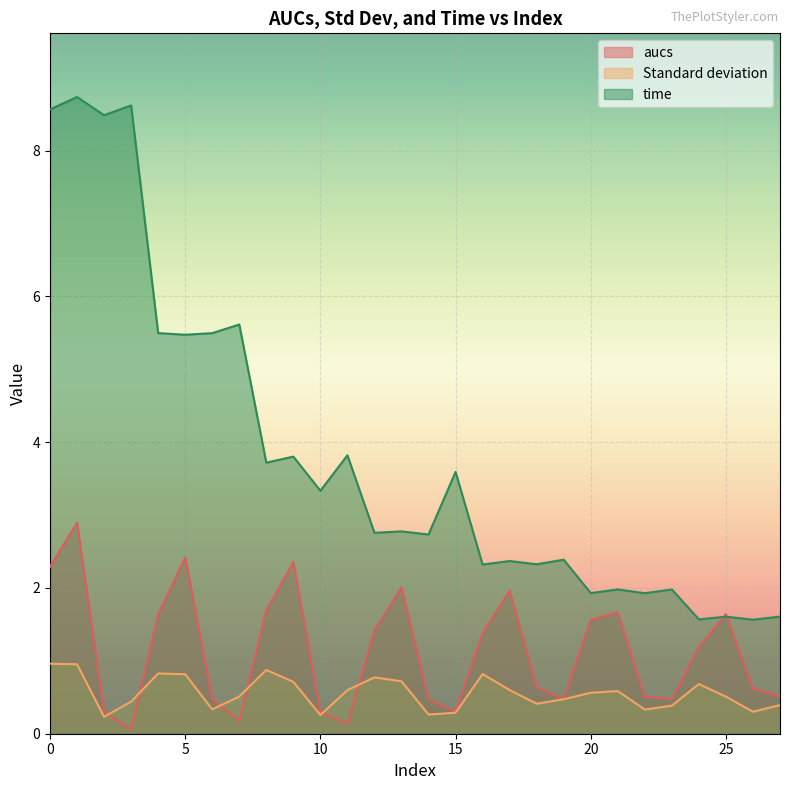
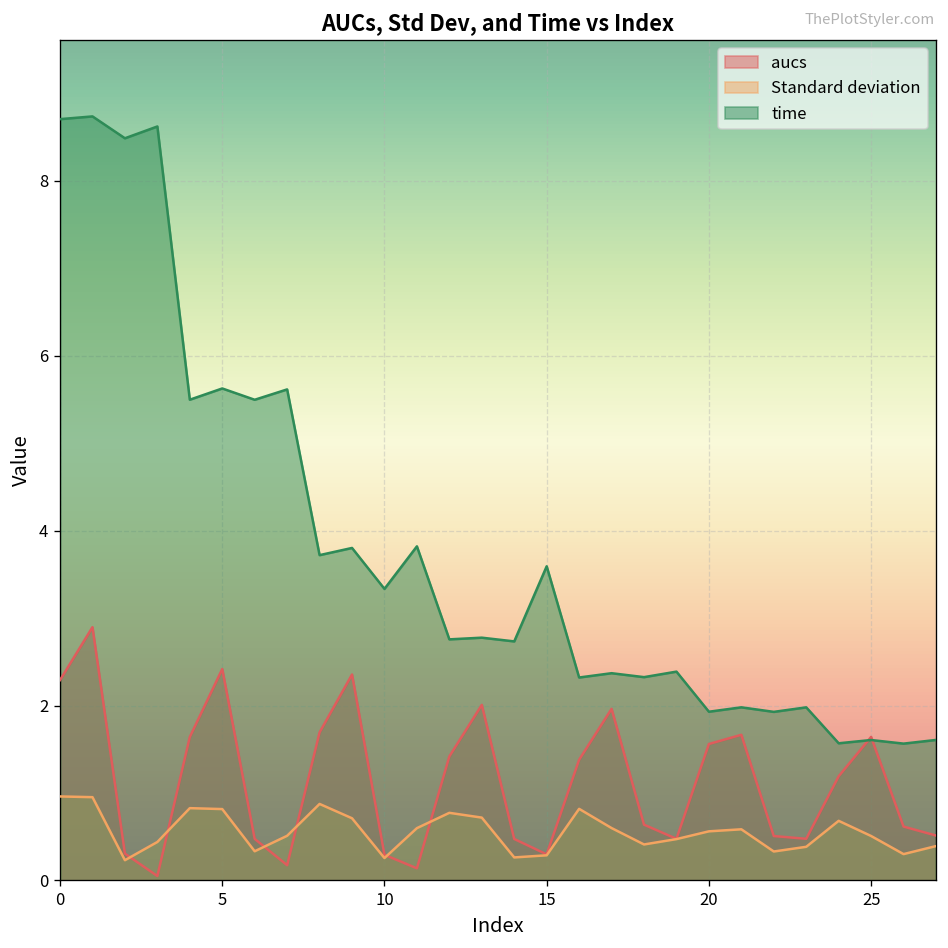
  {
    "time": {
-     "0": 8.6,
-     "5": 5.5,
+     "0": 8.7,
+     "5": 5.6,
      "10": 3.3,
      "15": 3.6,
      "20": 1.9,
      "25": 1.6
    }
  }
